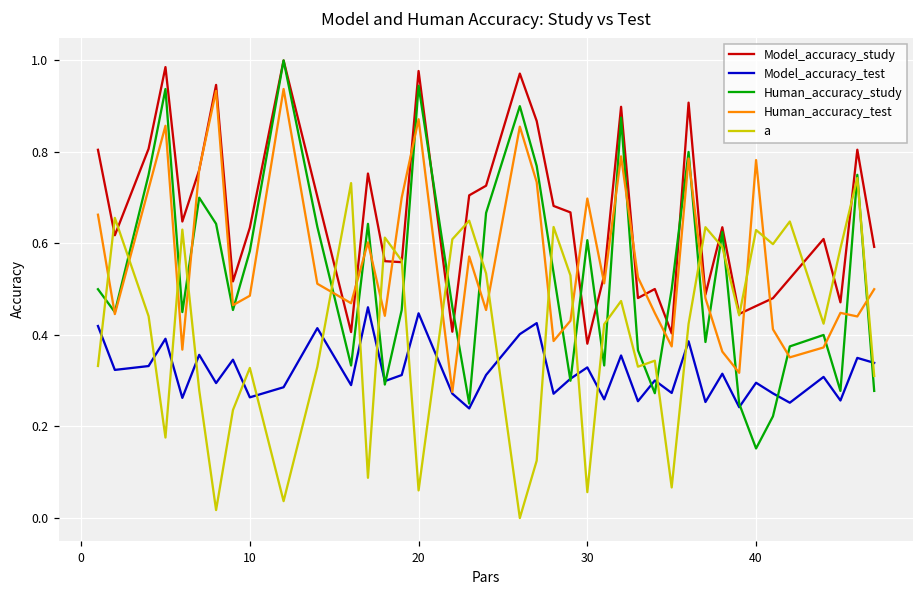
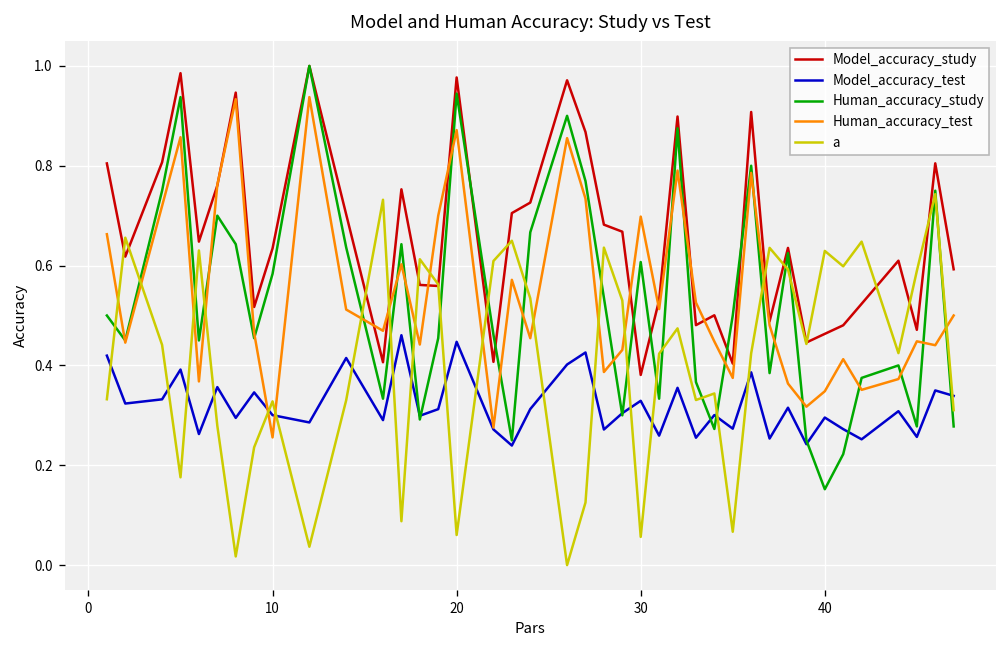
  {
    "Model_accuracy_study": {
      "10": 0.63,
      "20": 0.98,
      "30": 0.38,
      "40": 0.46
    },
    "Model_accuracy_test": {
-     "10": 0.26,
+     "10": 0.30,
      "20": 0.45,
      "30": 0.33,
      "40": 0.30
    },
    "Human_accuracy_study": {
      "10": 0.58,
      "20": 0.94,
      "30": 0.61,
      "40": 0.15
    },
    "Human_accuracy_test": {
-     "10": 0.49,
+     "10": 0.26,
      "20": 0.87,
      "30": 0.70,
-     "40": 0.78
+     "40": 0.35
    },
    "a": {
      "10": 0.33,
      "20": 0.06,
      "30": 0.06,
      "40": 0.63
    }
  }
